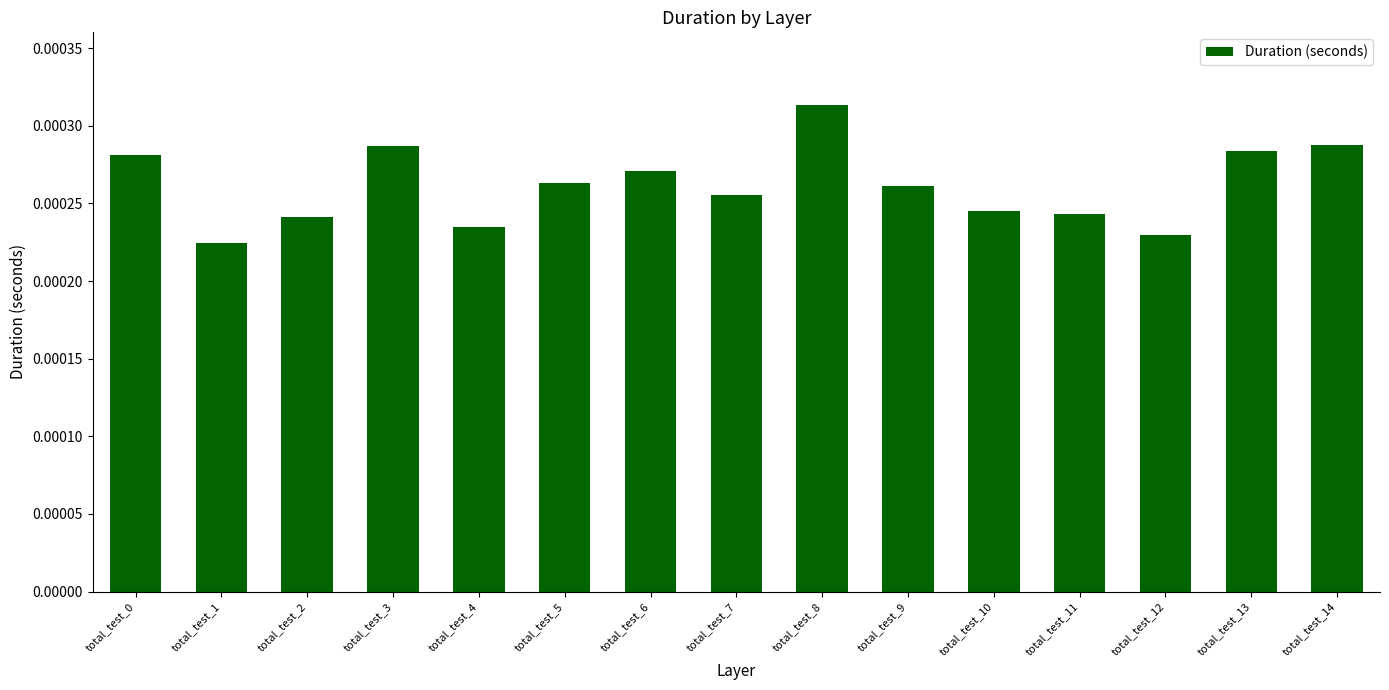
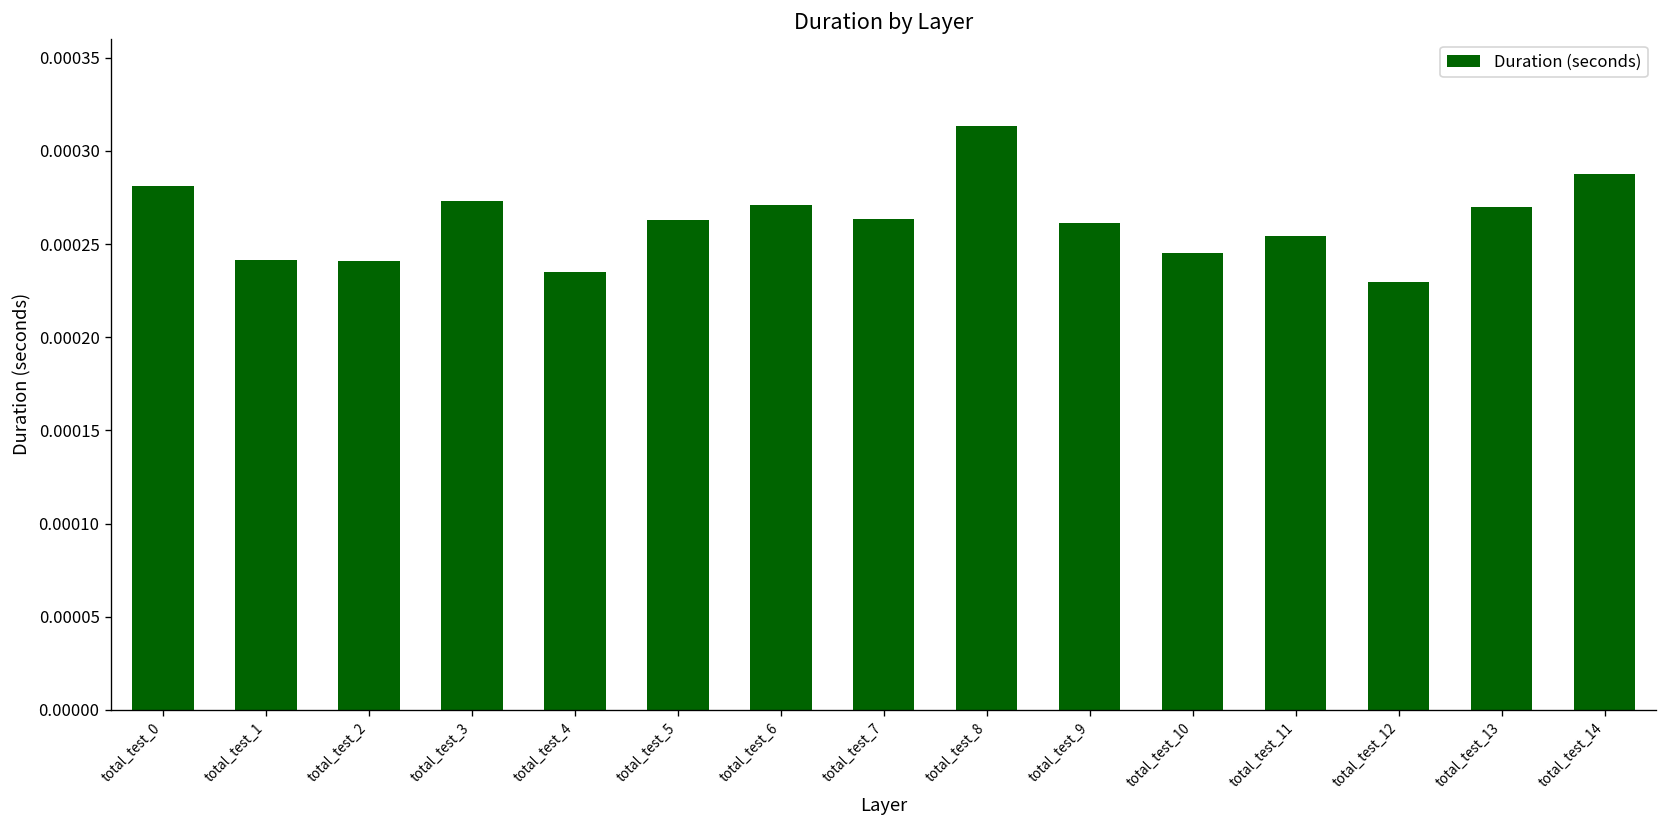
  {
    "total_test_0": 0.000281,
-   "total_test_1": 0.000225,
+   "total_test_1": 0.000241,
    "total_test_2": 0.000241,
-   "total_test_3": 0.000287,
+   "total_test_3": 0.000273,
    "total_test_4": 0.000235,
    "total_test_5": 0.000263,
    "total_test_6": 0.000271,
-   "total_test_7": 0.000255,
+   "total_test_7": 0.000264,
    "total_test_8": 0.000313,
    "total_test_9": 0.000261,
    "total_test_10": 0.000245,
-   "total_test_11": 0.000243,
+   "total_test_11": 0.000254,
    "total_test_12": 0.000229,
-   "total_test_13": 0.000284,
+   "total_test_13": 0.000270,
    "total_test_14": 0.000288
  }
